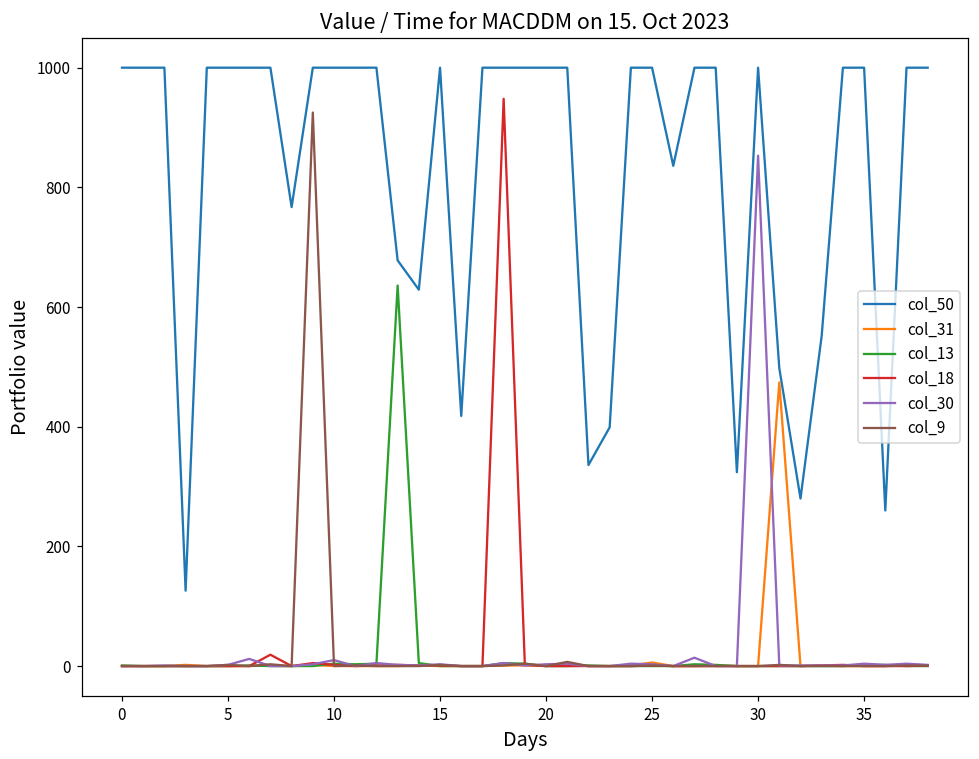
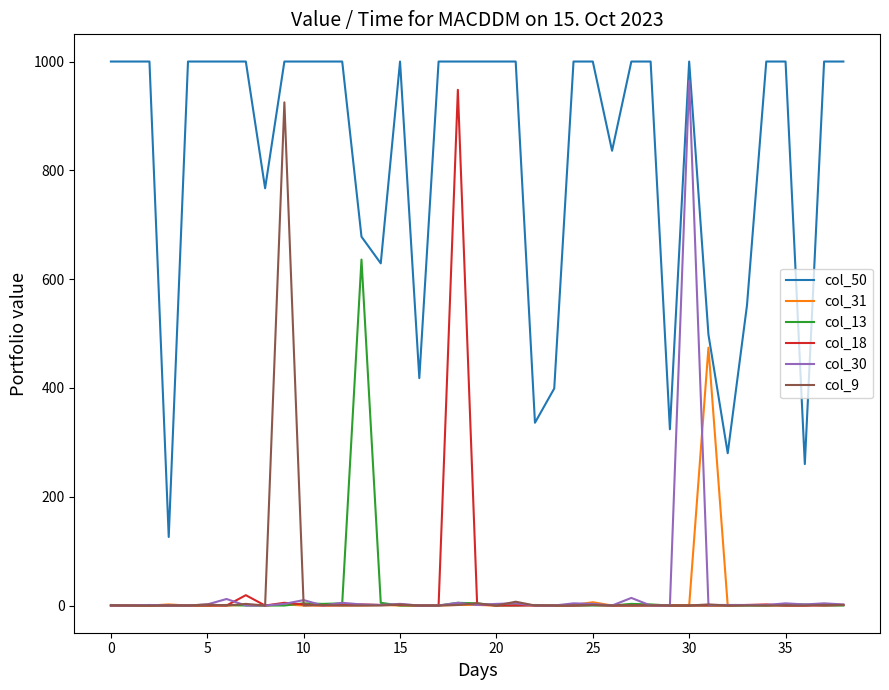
  {
    "col_50": {
      "0": 1000,
      "5": 1000,
      "10": 1000,
      "15": 1000,
      "20": 1000,
      "25": 1000,
      "30": 1000,
      "35": 1000
    },
    "col_30": {
      "10": 10,
-     "30": 850
+     "30": 960
    }
  }
